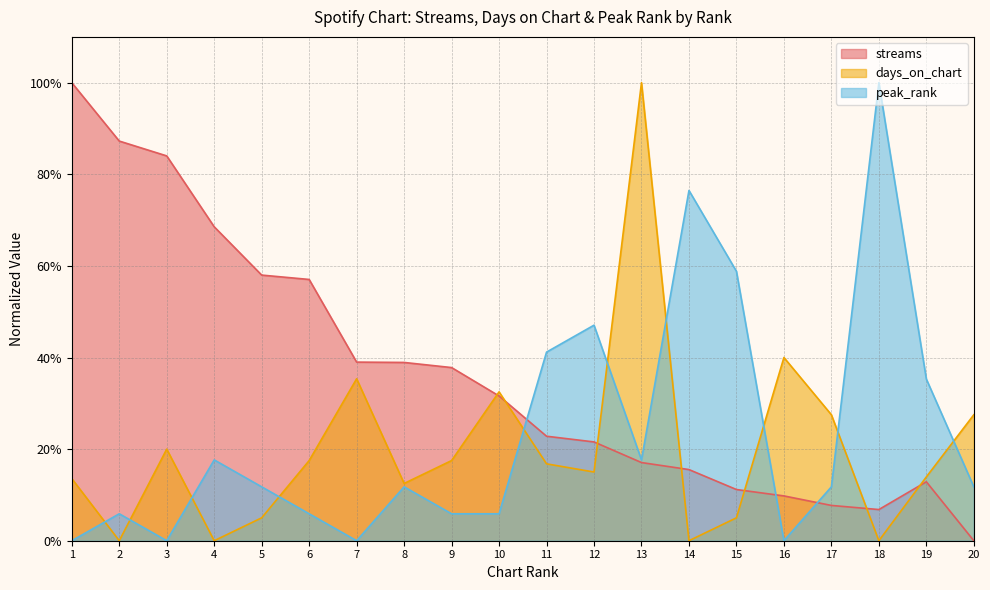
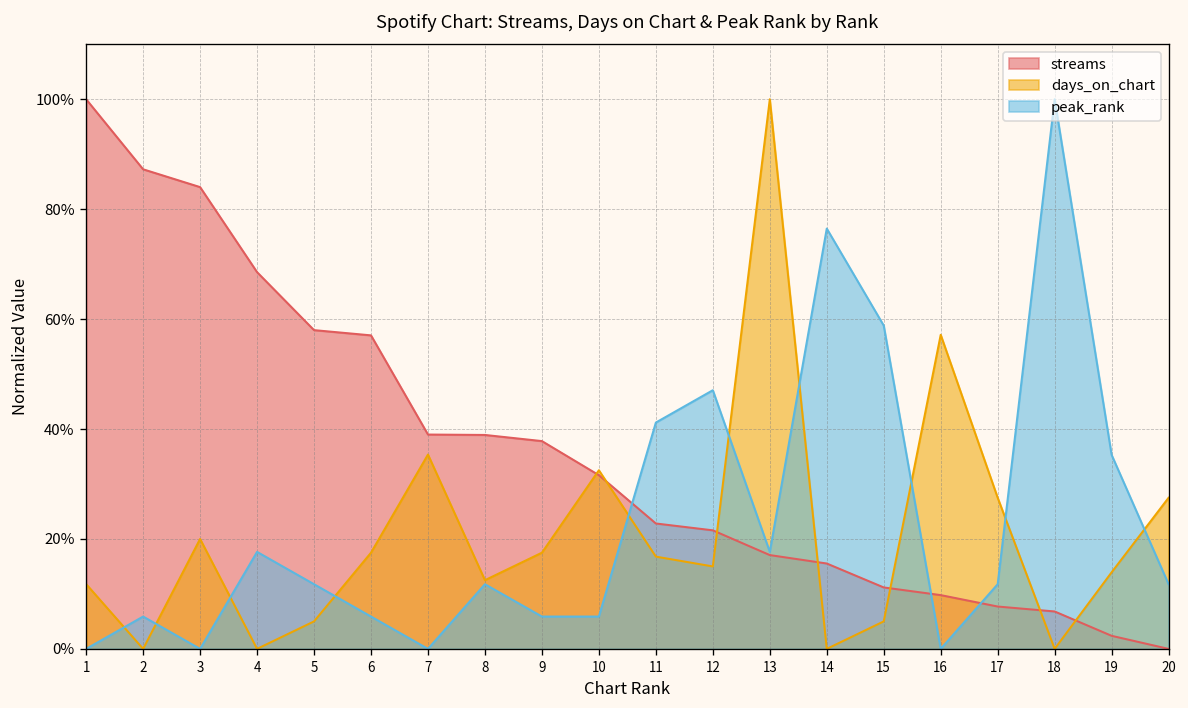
  {
    "streams": {
      "1": "100%",
      "2": "87%",
      "3": "84%",
      "4": "69%",
      "5": "58%",
      "6": "57%",
      "7": "39%",
      "8": "39%",
      "9": "38%",
      "10": "32%",
      "11": "23%",
      "12": "22%",
      "13": "17%",
      "14": "16%",
      "15": "11%",
      "16": "10%",
      "17": "8%",
      "18": "7%",
-     "19": "13%",
+     "19": "2%",
      "20": "0%"
    },
    "days_on_chart": {
-     "1": "14%",
+     "1": "12%",
      "2": "0%",
      "3": "20%",
      "4": "0%",
      "5": "5%",
      "6": "18%",
      "7": "35%",
      "8": "13%",
      "9": "18%",
      "10": "33%",
      "11": "17%",
      "12": "15%",
      "13": "100%",
      "14": "0%",
      "15": "5%",
-     "16": "40%",
+     "16": "57%",
      "17": "28%",
      "18": "0%",
      "19": "14%",
      "20": "28%"
    },
    "peak_rank": {
      "1": "0%",
      "2": "6%",
      "3": "0%",
      "4": "18%",
      "5": "12%",
      "6": "6%",
      "7": "0%",
      "8": "12%",
      "9": "6%",
      "10": "6%",
      "11": "41%",
      "12": "47%",
      "13": "18%",
      "14": "76%",
      "15": "59%",
      "16": "0%",
      "17": "12%",
      "19": "35%",
      "20": "12%"
    }
  }
